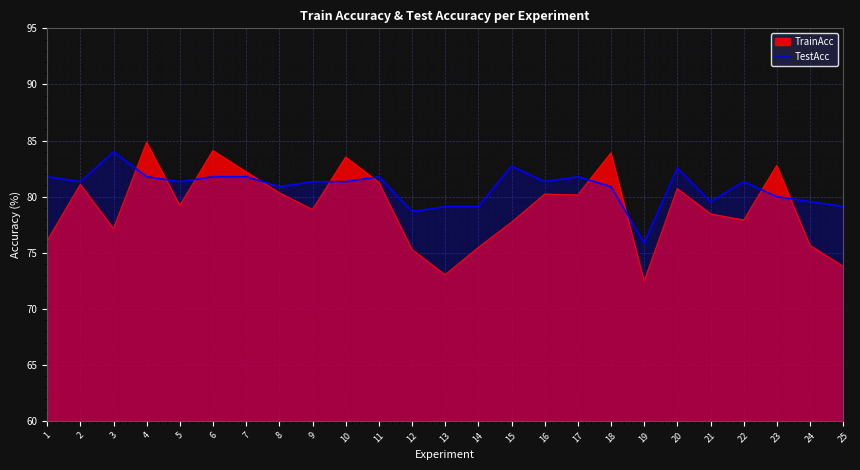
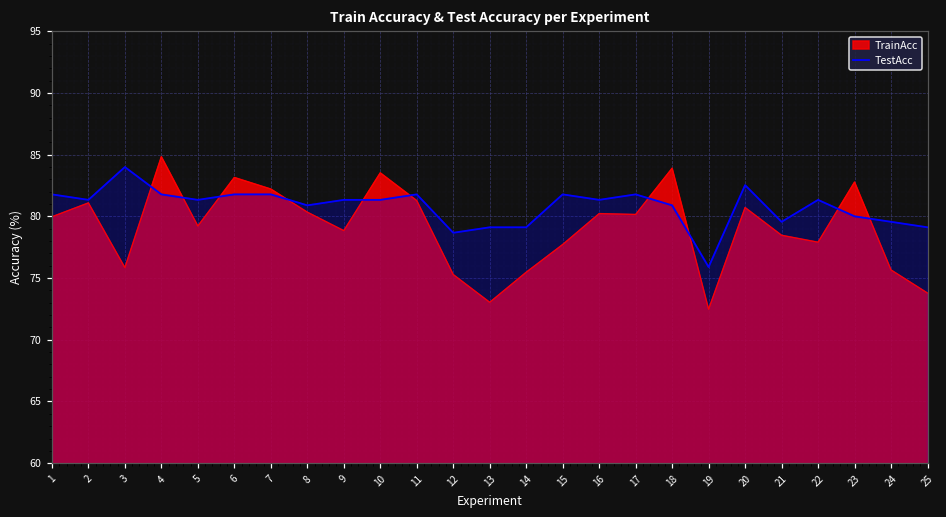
  {
    "TrainAcc": {
-     "1": 76.1,
+     "1": 80.0,
      "2": 81.1,
-     "3": 77.1,
+     "3": 75.8,
      "4": 84.8,
      "5": 79.2,
-     "6": 84.1,
+     "6": 83.1,
      "7": 82.2,
      "8": 80.3,
      "9": 78.8,
      "10": 83.5,
      "11": 81.3,
      "12": 75.3,
      "13": 73.0,
      "14": 75.5,
      "15": 77.7,
      "16": 80.2,
      "17": 80.1,
      "18": 83.9,
      "19": 72.5,
      "20": 80.7,
      "21": 78.5,
      "22": 77.9,
      "23": 82.8,
      "24": 75.7,
      "25": 73.8
    },
    "TestAcc": {
      "1": 81.8,
      "2": 81.3,
      "3": 84.0,
      "4": 81.8,
      "5": 81.3,
      "6": 81.8,
      "7": 81.8,
      "8": 80.9,
      "9": 81.3,
      "10": 81.3,
      "11": 81.8,
      "12": 78.7,
      "13": 79.1,
      "14": 79.1,
-     "15": 82.7,
+     "15": 81.8,
      "16": 81.3,
      "17": 81.8,
      "18": 80.9,
      "19": 75.9,
      "20": 82.5,
      "21": 79.6,
      "22": 81.3,
      "23": 80.0,
      "24": 79.6,
      "25": 79.1
    }
  }
